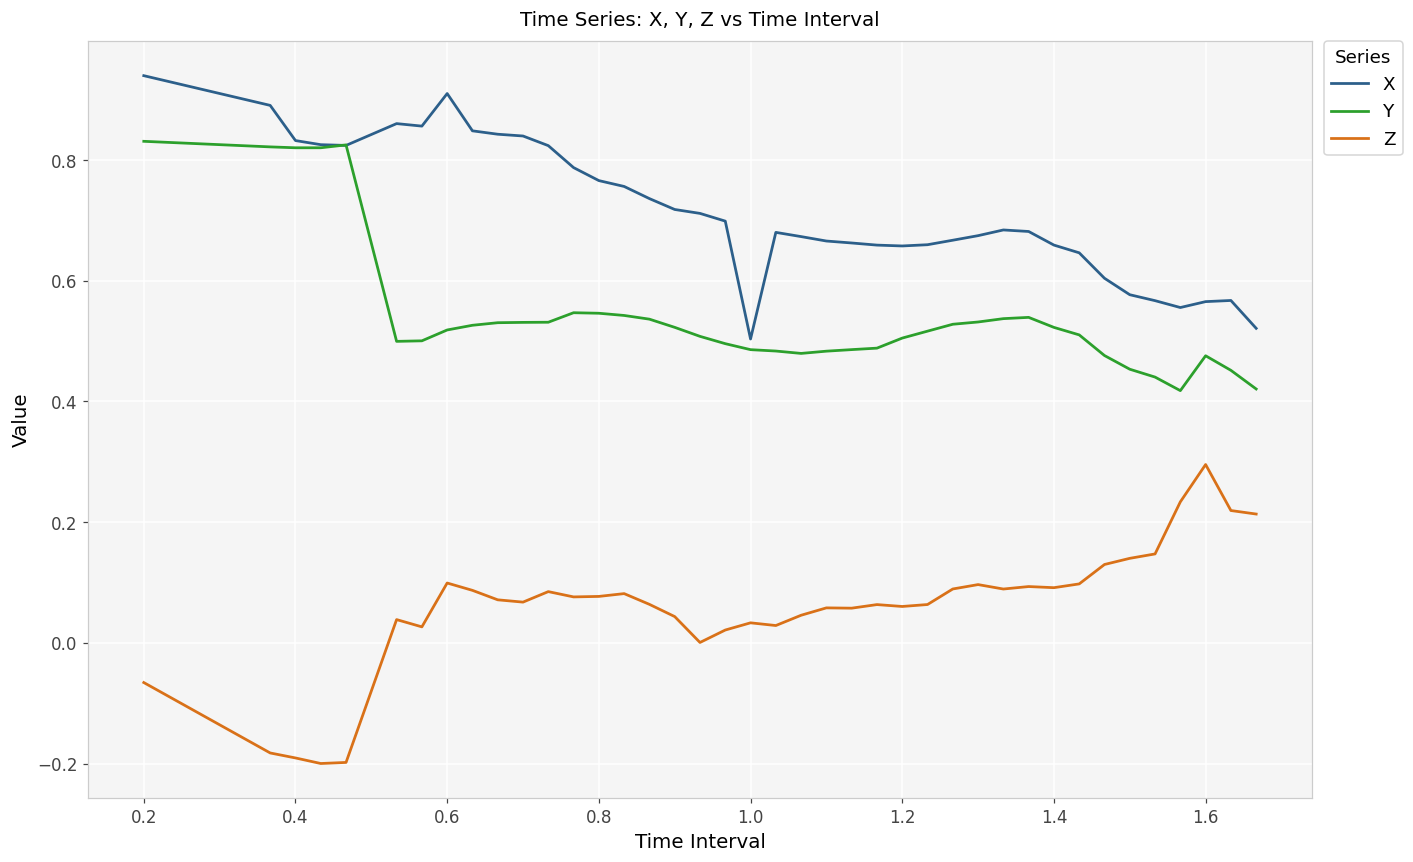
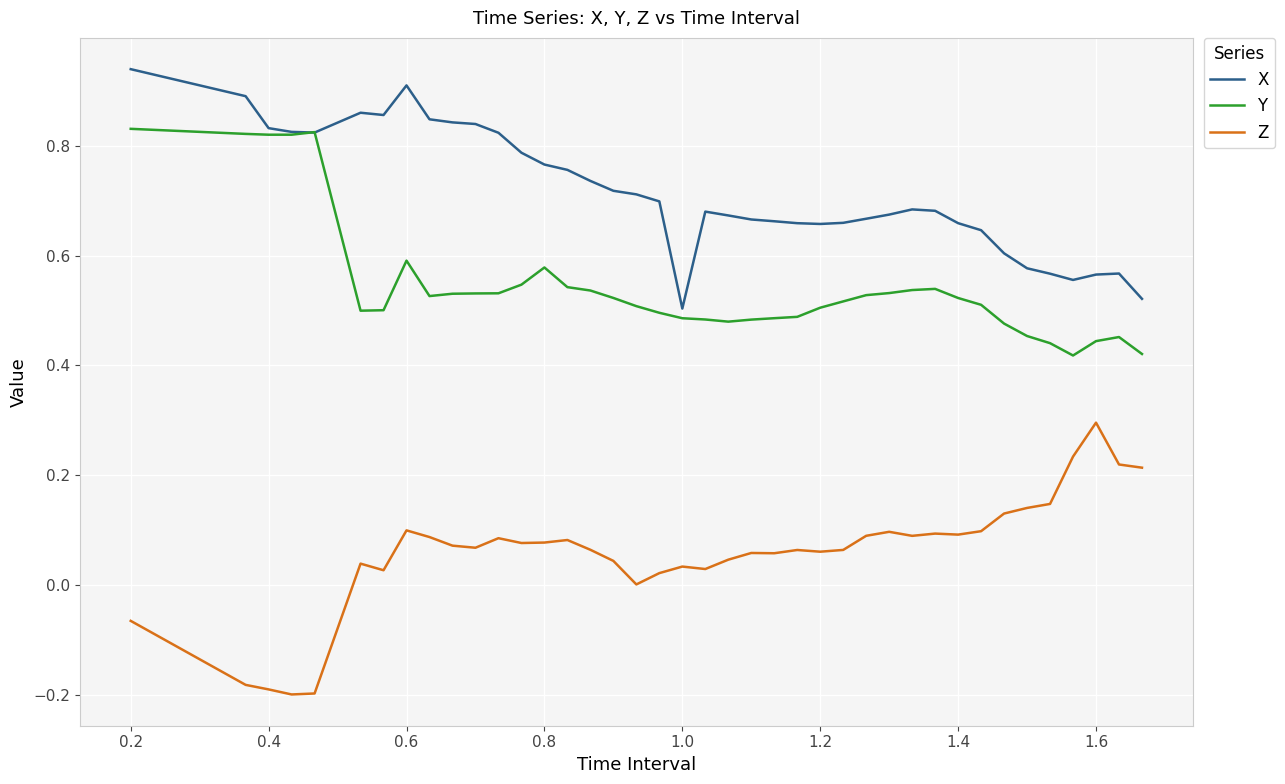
  {
    "X": {
      "0.2": 0.94,
      "0.4": 0.83,
      "0.6": 0.91,
      "0.8": 0.77,
      "1.0": 0.50,
      "1.2": 0.66,
      "1.4": 0.66,
      "1.6": 0.57
    },
    "Y": {
      "0.2": 0.83,
      "0.4": 0.82,
-     "0.6": 0.52,
-     "0.8": 0.55,
+     "0.6": 0.59,
+     "0.8": 0.58,
      "1.0": 0.49,
      "1.2": 0.51,
      "1.4": 0.52,
-     "1.6": 0.48
+     "1.6": 0.44
    },
    "Z": {
      "0.2": -0.07,
      "0.4": -0.19,
      "0.6": 0.10,
      "0.8": 0.08,
      "1.0": 0.03,
      "1.2": 0.06,
      "1.4": 0.09,
      "1.6": 0.30
    }
  }
